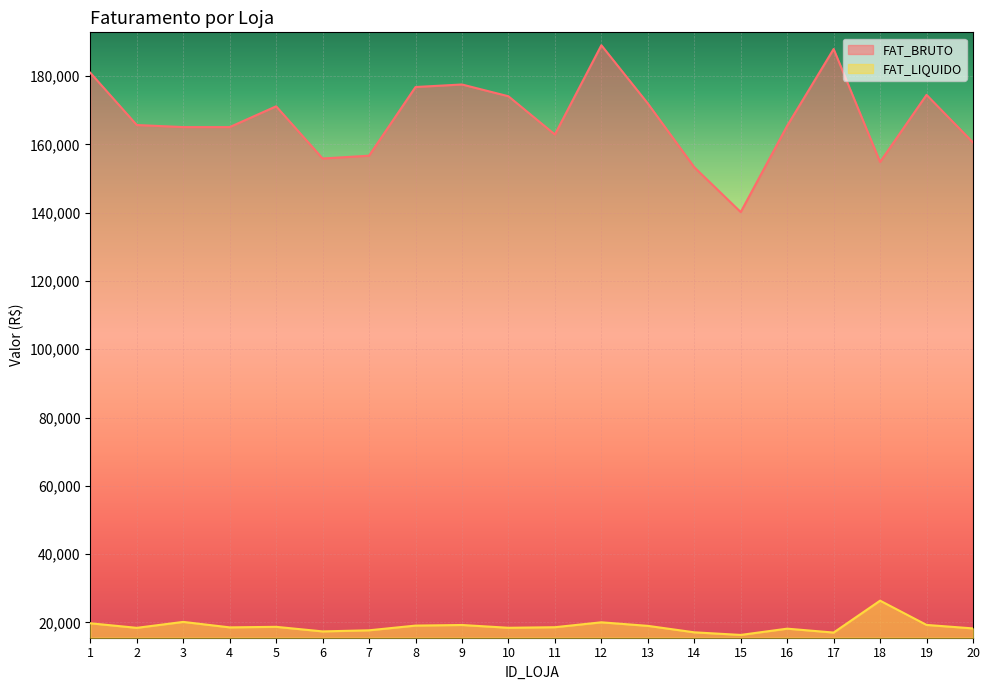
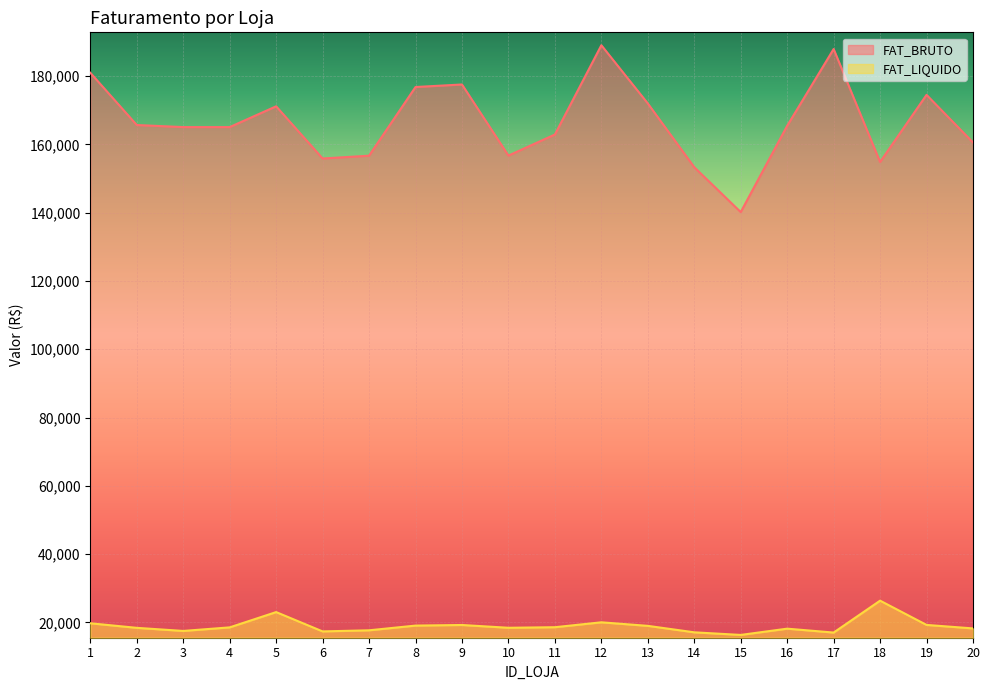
  {
    "FAT_BRUTO": {
      "1": "181,000",
      "2": "166,000",
      "3": "165,000",
      "4": "165,000",
      "5": "171,000",
      "6": "156,000",
      "7": "157,000",
      "8": "177,000",
      "9": "178,000",
-     "10": "174,000",
+     "10": "157,000",
      "11": "163,000",
      "12": "189,000",
      "13": "172,000",
      "14": "153,000",
      "15": "140,000",
      "16": "165,000",
      "17": "188,000",
      "18": "155,000",
      "19": "174,000",
      "20": "161,000"
    },
    "FAT_LIQUIDO": {
      "1": "20,000",
      "2": "18,000",
-     "3": "20,000",
+     "3": "18,000",
      "4": "19,000",
-     "5": "19,000",
+     "5": "23,000",
      "6": "17,000",
      "7": "18,000",
      "8": "19,000",
      "9": "19,000",
      "10": "18,000",
      "11": "19,000",
      "12": "20,000",
      "13": "19,000",
      "14": "17,000",
      "15": "16,000",
      "16": "18,000",
      "17": "17,000",
      "18": "26,000",
      "19": "19,000",
      "20": "18,000"
    }
  }
